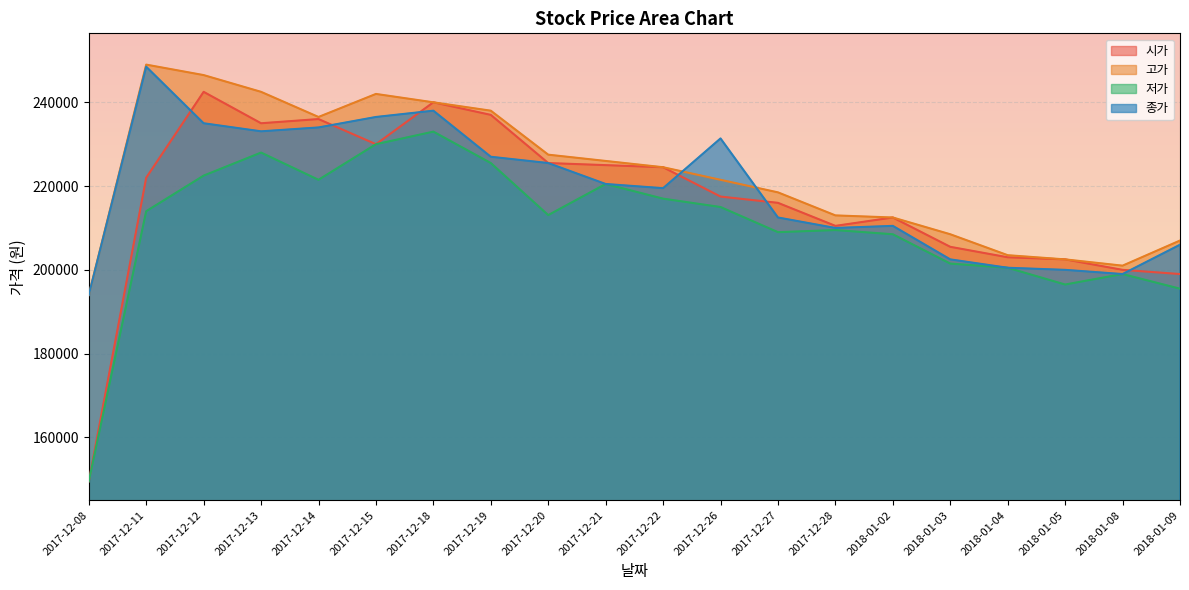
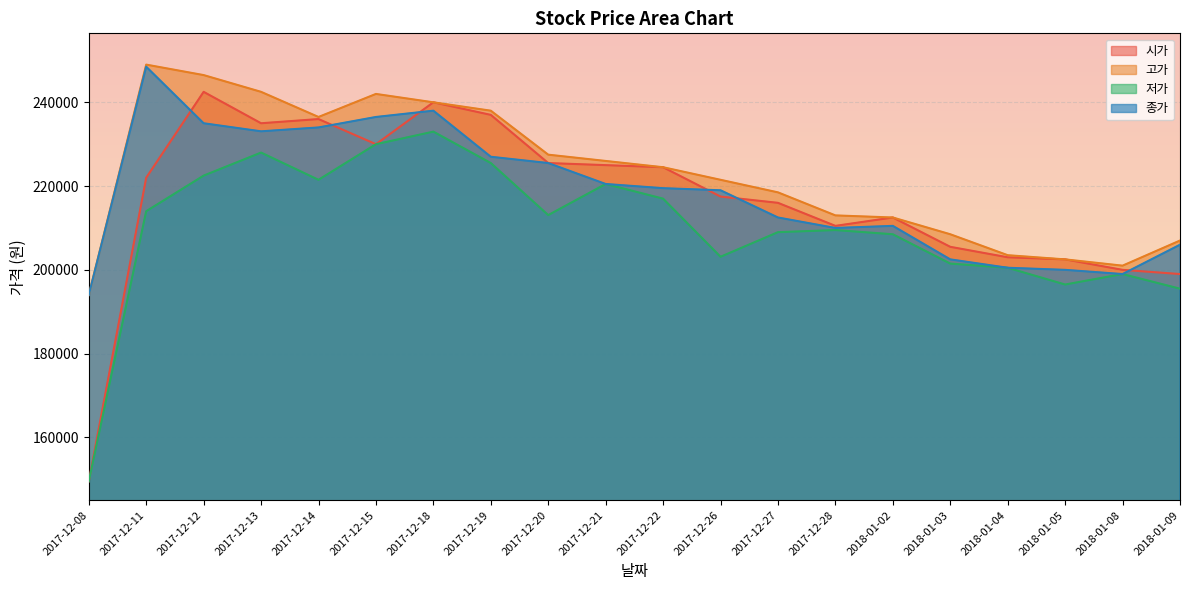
  {
    "저가": {
      "2017-12-11": 214000,
      "2017-12-12": 223000,
      "2017-12-13": 228000,
      "2017-12-14": 222000,
      "2017-12-18": 233000,
      "2017-12-19": 226000,
      "2017-12-20": 213000,
      "2017-12-22": 217000,
-     "2017-12-26": 215000,
+     "2017-12-26": 203000,
      "2017-12-27": 209000,
      "2018-01-02": 209000,
      "2018-01-03": 202000,
      "2018-01-05": 197000,
      "2018-01-09": 196000
    },
    "종가": {
      "2017-12-12": 235000,
      "2017-12-13": 233000,
      "2017-12-14": 234000,
      "2017-12-15": 237000,
      "2017-12-18": 238000,
      "2017-12-19": 227000,
      "2017-12-22": 220000,
-     "2017-12-26": 231000,
+     "2017-12-26": 219000,
      "2017-12-27": 213000,
      "2018-01-02": 211000,
      "2018-01-03": 203000,
      "2018-01-05": 200000,
      "2018-01-09": 206000
    }
  }
